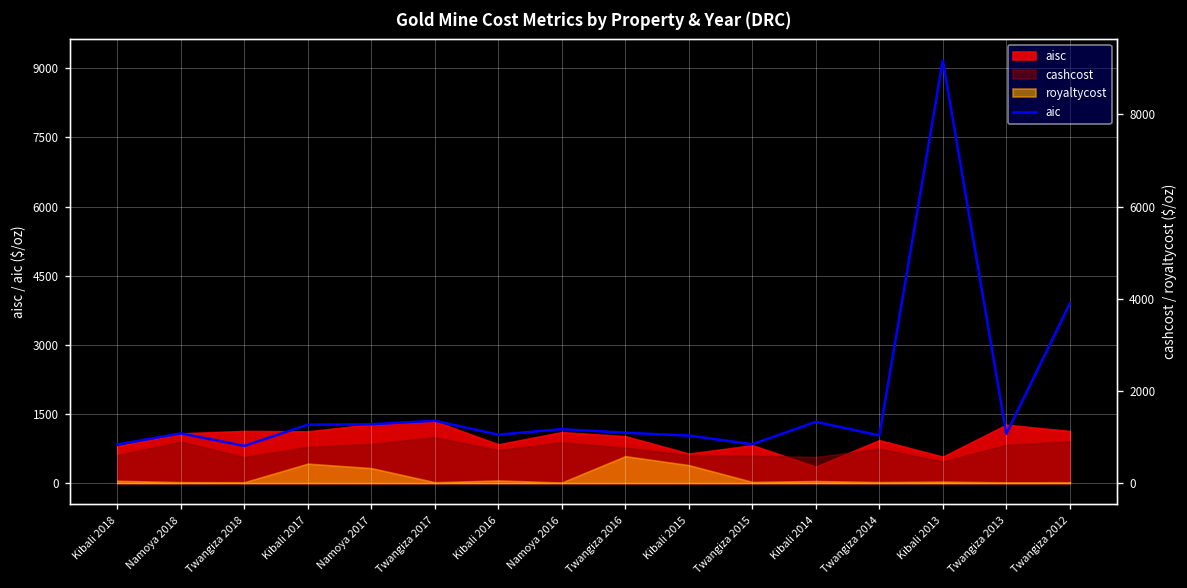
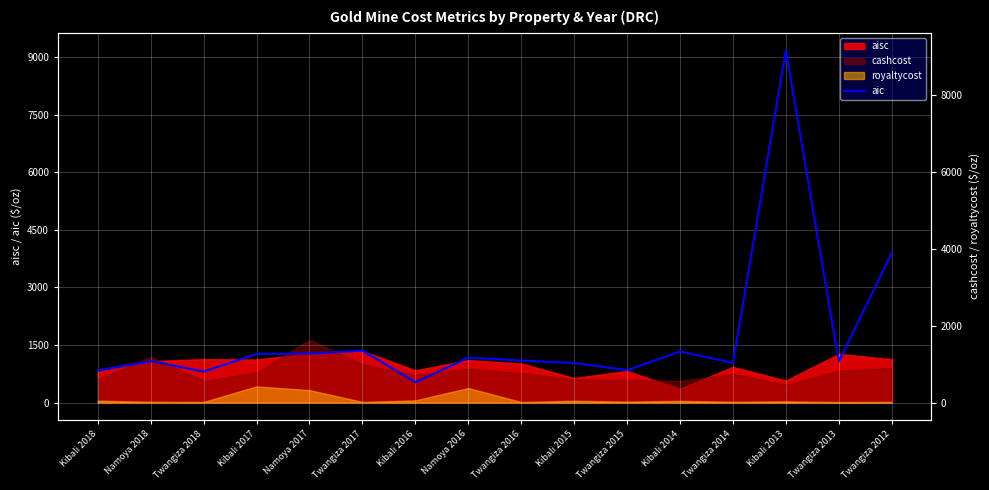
  {
    "aic": {
      "Twangiza 2018": 800,
      "Kibali 2017": 1300,
-     "Kibali 2016": 1000,
+     "Kibali 2016": 500,
      "Twangiza 2016": 1100,
      "Kibali 2015": 1000,
      "Kibali 2014": 1300,
      "Twangiza 2014": 1000,
      "Kibali 2013": 9200,
      "Twangiza 2013": 1100,
      "Twangiza 2012": 3900
    },
    "aisc": {
      "Twangiza 2018": 1100,
      "Kibali 2017": 1100,
      "Kibali 2016": 800,
      "Twangiza 2016": 1000,
      "Kibali 2014": 400,
      "Twangiza 2014": 900,
      "Kibali 2013": 600,
      "Twangiza 2013": 1300,
      "Twangiza 2012": 1100
    },
    "cashcost": {
      "Kibali 2018": 600,
-     "Namoya 2018": 900,
+     "Namoya 2018": 1200,
      "Twangiza 2018": 600,
      "Kibali 2017": 800,
-     "Namoya 2017": 800,
+     "Namoya 2017": 1600,
      "Twangiza 2017": 1000,
      "Kibali 2016": 700,
      "Namoya 2016": 900,
      "Twangiza 2016": 800,
      "Twangiza 2015": 600,
      "Kibali 2014": 600,
      "Twangiza 2014": 700,
      "Kibali 2013": 500,
      "Twangiza 2013": 800,
      "Twangiza 2012": 900
    },
    "royaltycost": {
      "Kibali 2017": 400,
      "Namoya 2017": 300,
-     "Namoya 2016": 0,
-     "Twangiza 2016": 600,
-     "Kibali 2015": 400
+     "Namoya 2016": 400,
+     "Twangiza 2016": 0,
+     "Kibali 2015": 0
    }
  }
